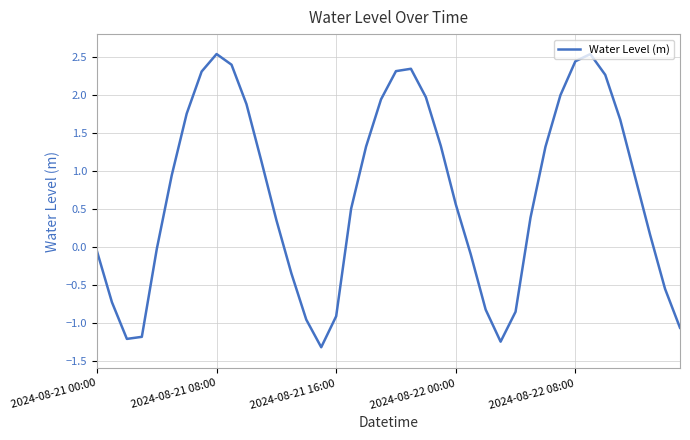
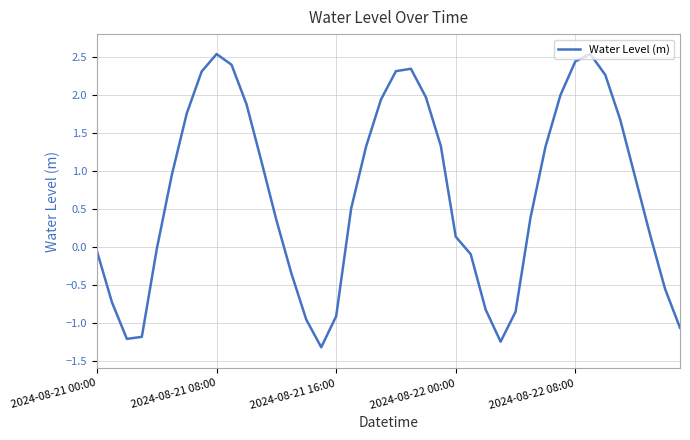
  {
    "2024-08-21 00:00": -0.1,
    "2024-08-21 08:00": 2.5,
    "2024-08-21 16:00": -0.9,
-   "2024-08-22 00:00": 0.6,
+   "2024-08-22 00:00": 0.1,
    "2024-08-22 08:00": 2.4
  }
